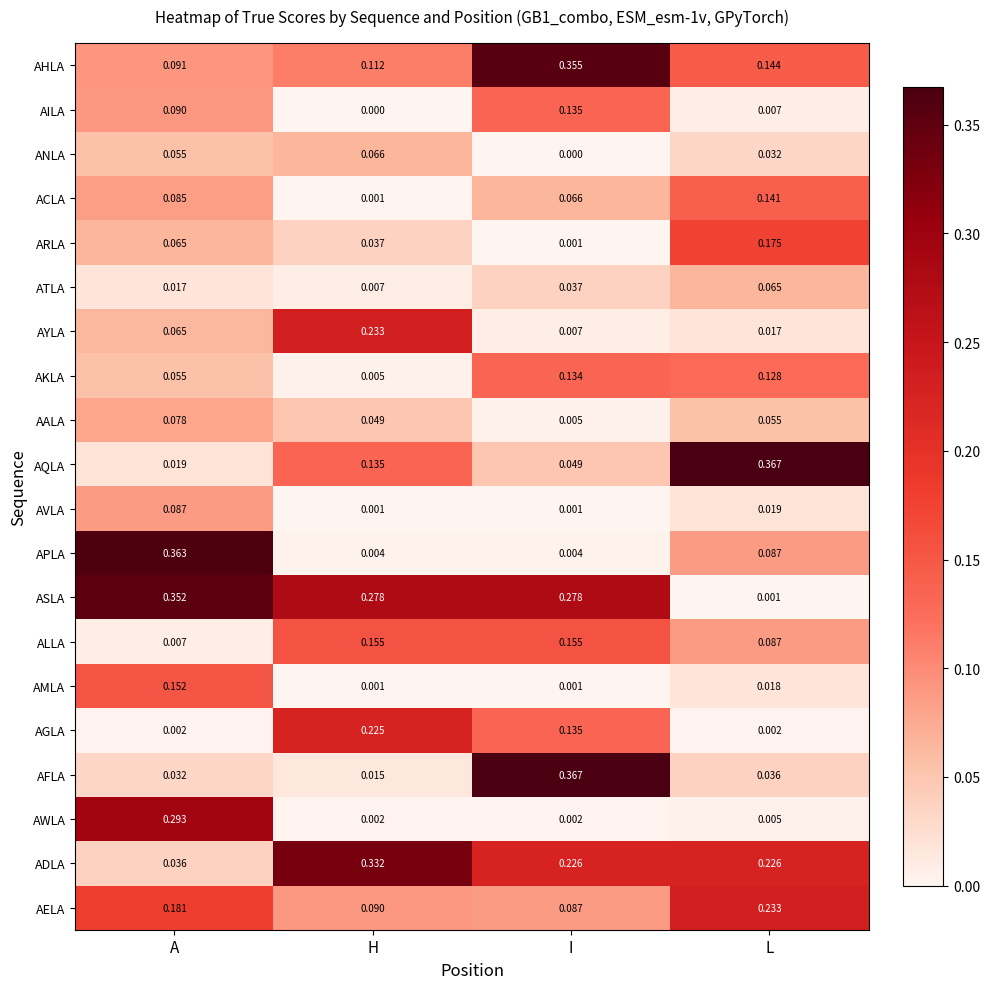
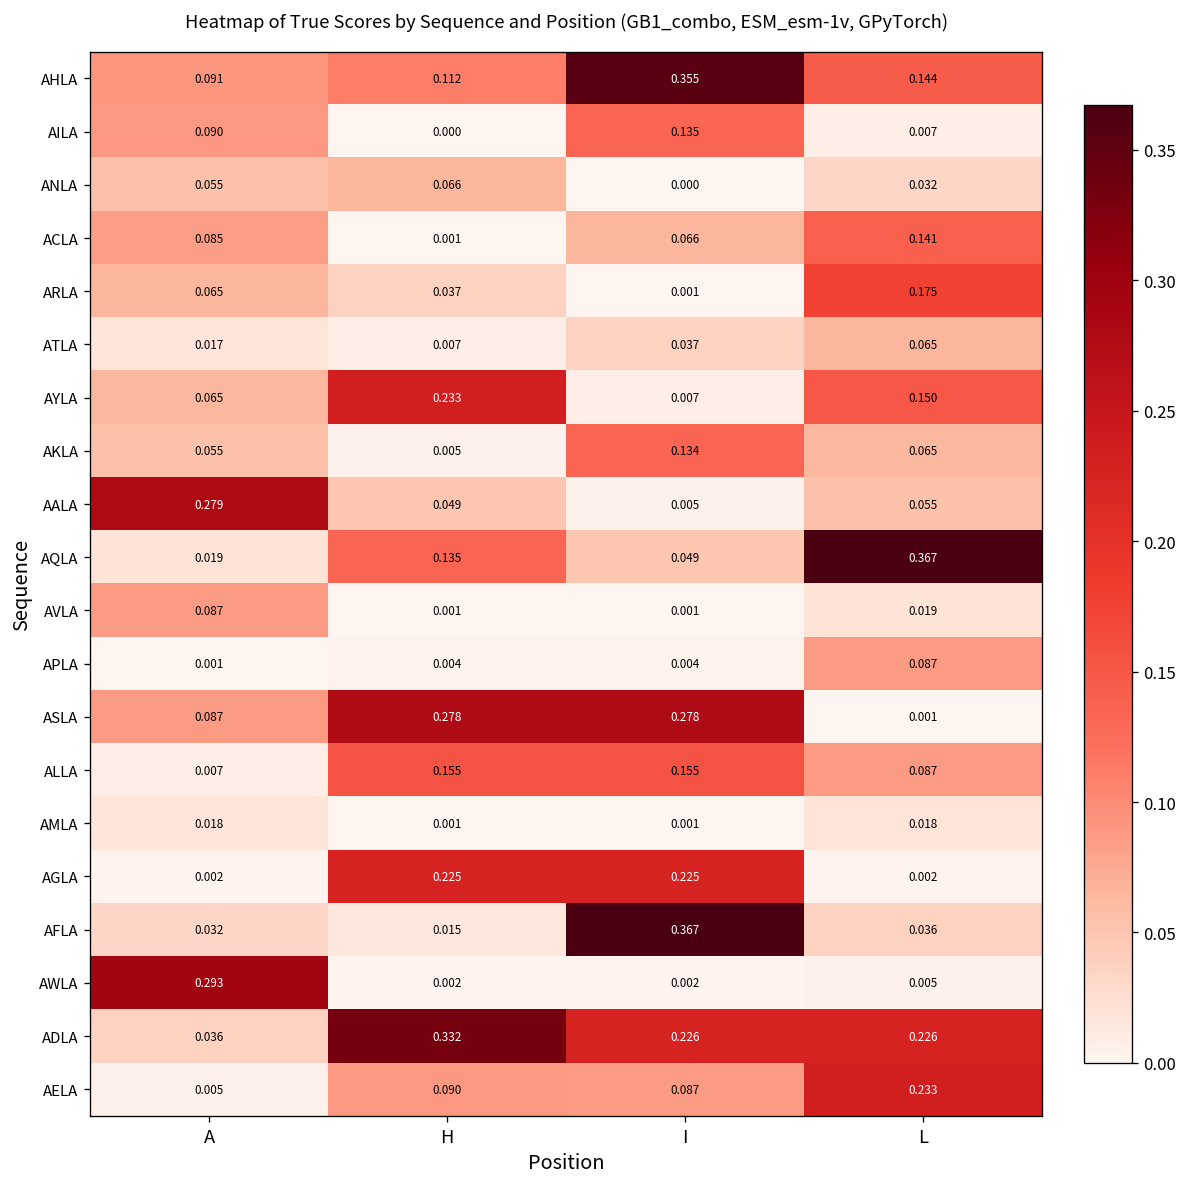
  {
    "AHLA": {
      "A": 0.091,
      "H": 0.112,
      "I": 0.355,
      "L": 0.144
    },
    "AILA": {
      "A": 0.090,
      "H": 0.000,
      "I": 0.135,
      "L": 0.007
    },
    "ANLA": {
      "A": 0.055,
      "H": 0.066,
      "I": 0.000,
      "L": 0.032
    },
    "ACLA": {
      "A": 0.085,
      "H": 0.001,
      "I": 0.066,
      "L": 0.141
    },
    "ARLA": {
      "A": 0.065,
      "H": 0.037,
      "I": 0.001,
      "L": 0.175
    },
    "ATLA": {
      "A": 0.017,
      "H": 0.007,
      "I": 0.037,
      "L": 0.065
    },
    "AYLA": {
      "A": 0.065,
      "H": 0.233,
      "I": 0.007,
-     "L": 0.017
+     "L": 0.150
    },
    "AKLA": {
      "A": 0.055,
      "H": 0.005,
      "I": 0.134,
-     "L": 0.128
+     "L": 0.065
    },
    "AALA": {
-     "A": 0.078,
+     "A": 0.279,
      "H": 0.049,
      "I": 0.005,
      "L": 0.055
    },
    "AQLA": {
      "A": 0.019,
      "H": 0.135,
      "I": 0.049,
      "L": 0.367
    },
    "AVLA": {
      "A": 0.087,
      "H": 0.001,
      "I": 0.001,
      "L": 0.019
    },
    "APLA": {
-     "A": 0.363,
+     "A": 0.001,
      "H": 0.004,
      "I": 0.004,
      "L": 0.087
    },
    "ASLA": {
-     "A": 0.352,
+     "A": 0.087,
      "H": 0.278,
      "I": 0.278,
      "L": 0.001
    },
    "ALLA": {
      "A": 0.007,
      "H": 0.155,
      "I": 0.155,
      "L": 0.087
    },
    "AMLA": {
-     "A": 0.152,
+     "A": 0.018,
      "H": 0.001,
      "I": 0.001,
      "L": 0.018
    },
    "AGLA": {
      "A": 0.002,
      "H": 0.225,
-     "I": 0.135,
+     "I": 0.225,
      "L": 0.002
    },
    "AFLA": {
      "A": 0.032,
      "H": 0.015,
      "I": 0.367,
      "L": 0.036
    },
    "AWLA": {
      "A": 0.293,
      "H": 0.002,
      "I": 0.002,
      "L": 0.005
    },
    "ADLA": {
      "A": 0.036,
      "H": 0.332,
      "I": 0.226,
      "L": 0.226
    },
    "AELA": {
-     "A": 0.181,
+     "A": 0.005,
      "H": 0.090,
      "I": 0.087,
      "L": 0.233
    }
  }
